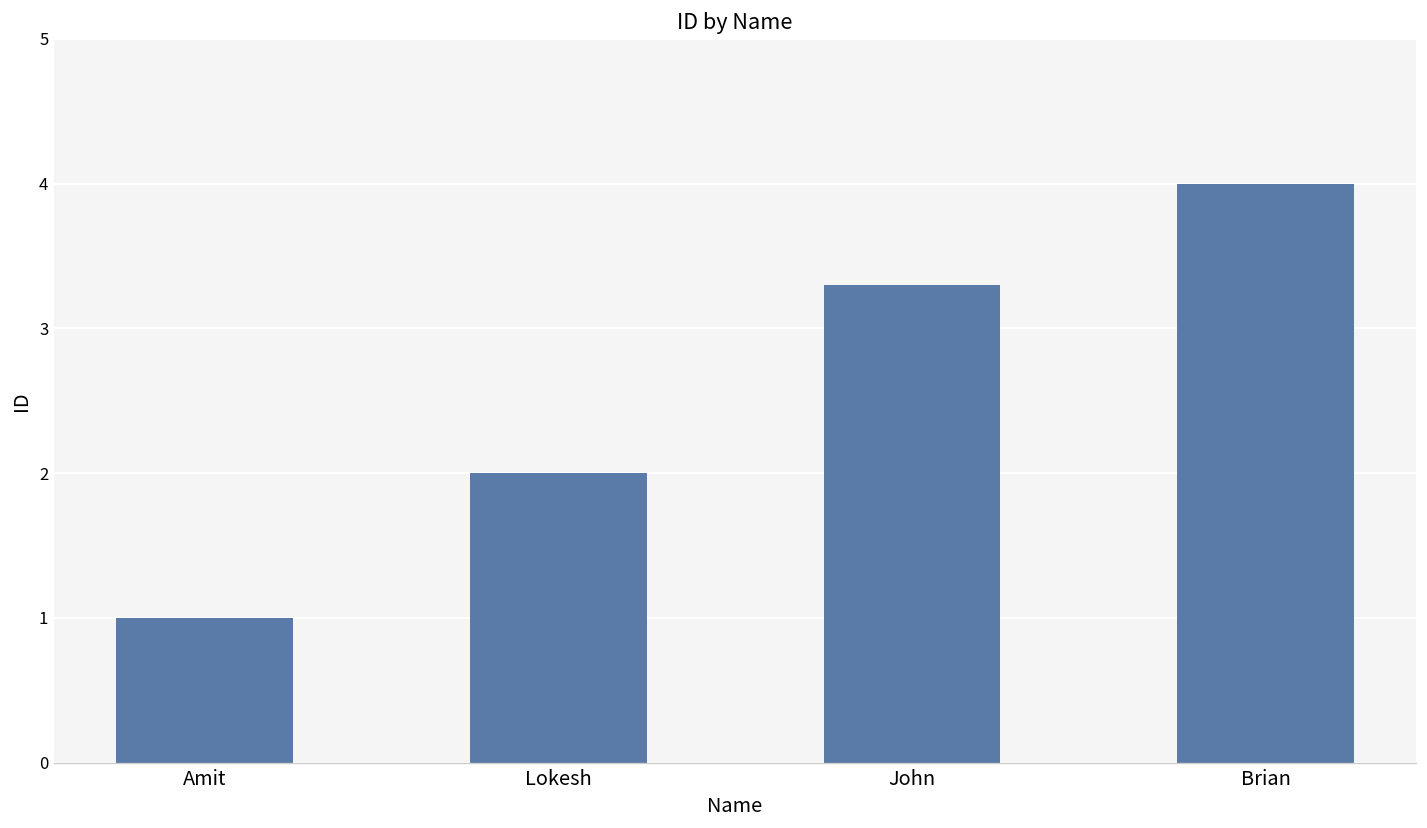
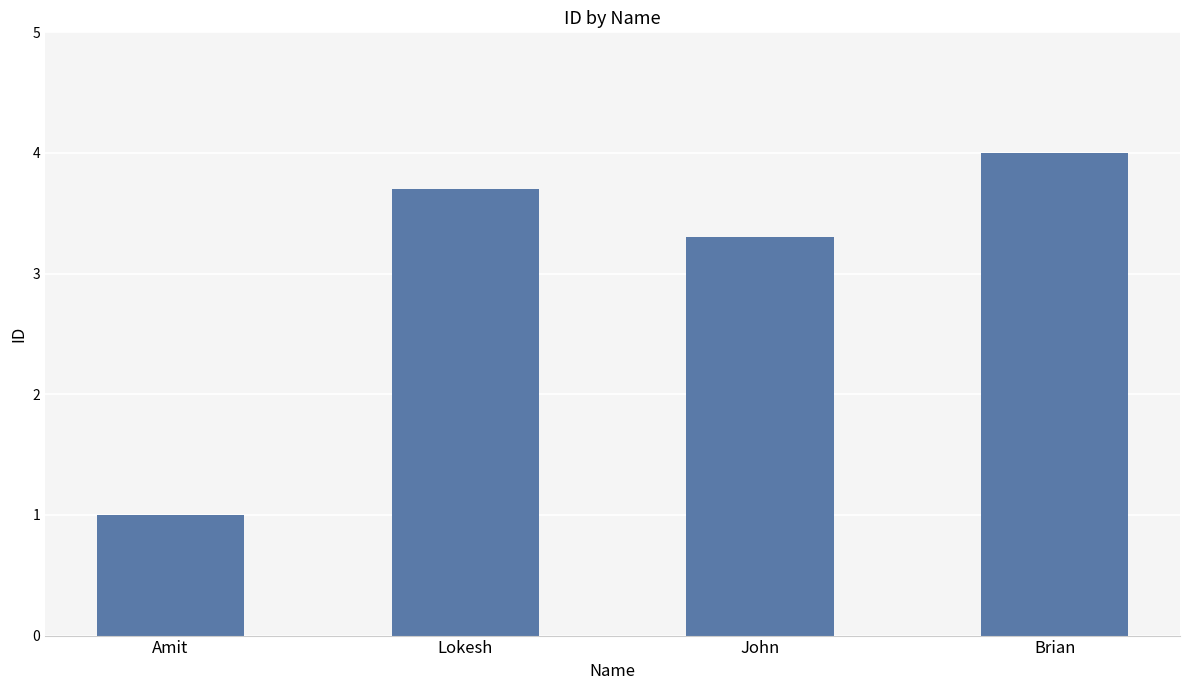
  {
    "Amit": 1.0,
-   "Lokesh": 2.0,
+   "Lokesh": 3.7,
    "John": 3.3,
    "Brian": 4.0
  }
